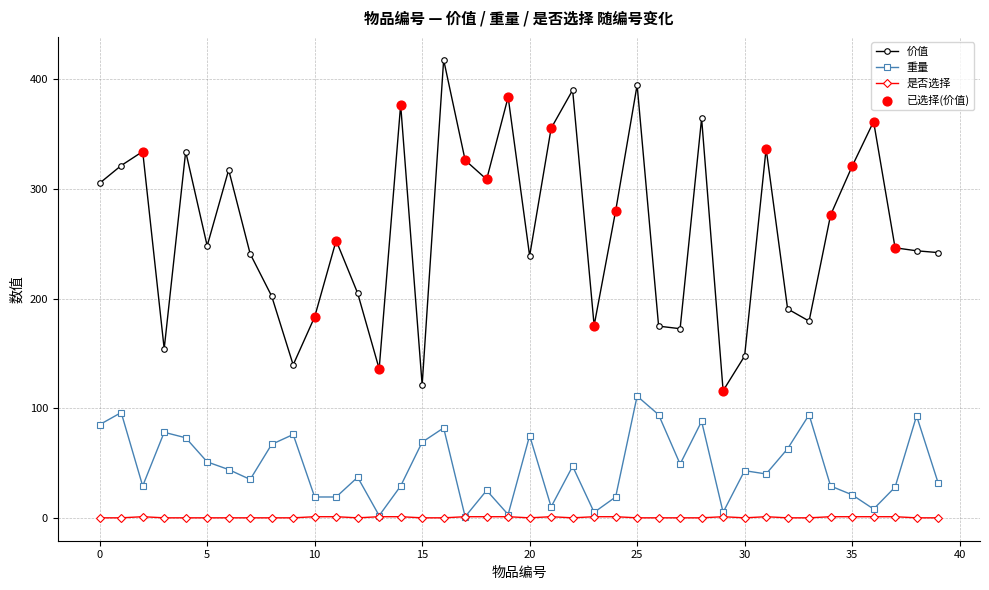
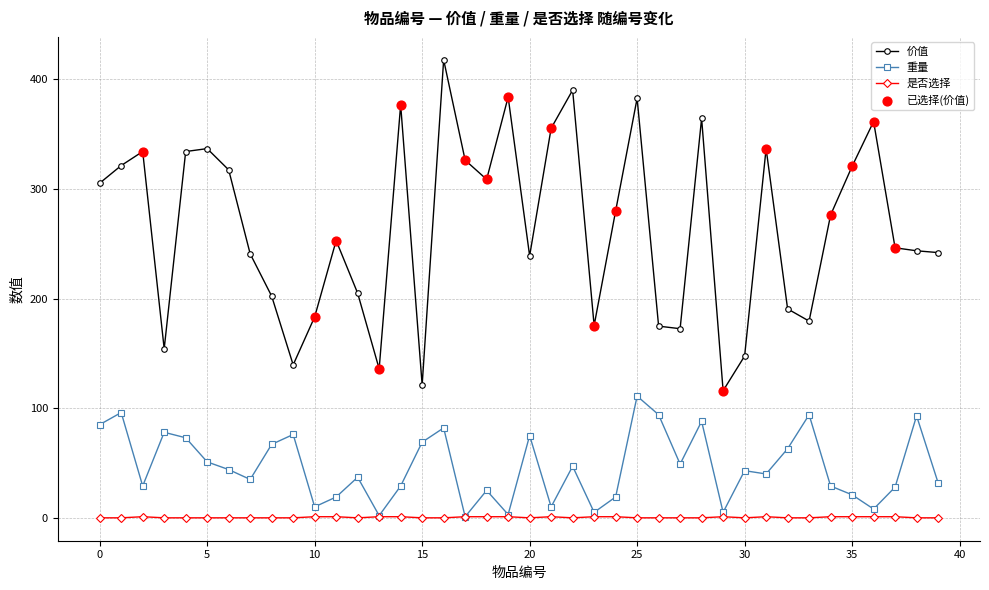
  {
    "价值": {
      "0": 305,
-     "5": 248,
+     "5": 337,
      "15": 121,
      "20": 239,
-     "25": 395,
+     "25": 383,
      "30": 148
    },
    "重量": {
      "0": 85,
      "5": 51,
-     "10": 19,
+     "10": 10,
      "15": 69,
      "20": 75,
      "25": 111,
      "30": 43,
      "35": 21
    }
  }
